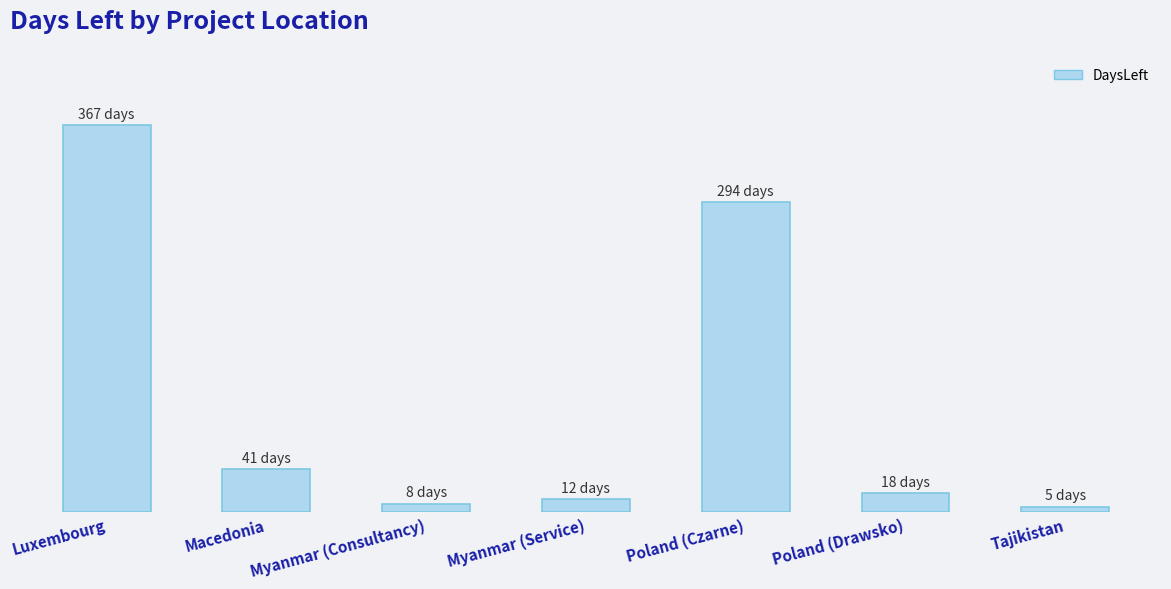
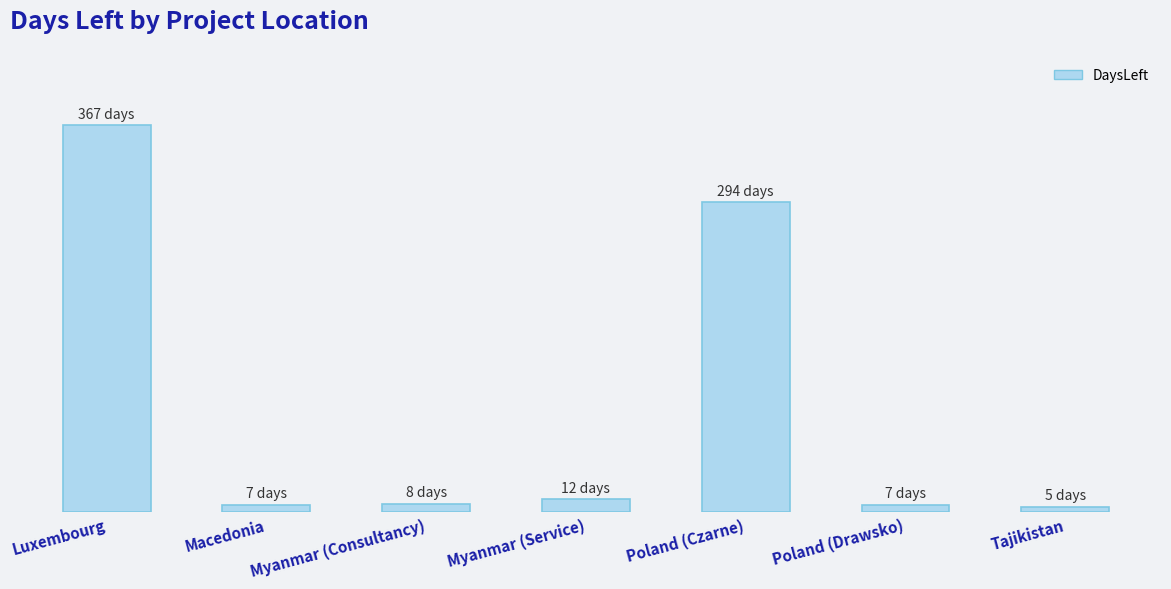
  {
    "Luxembourg": 367,
-   "Macedonia": 41,
+   "Macedonia": 7,
    "Myanmar (Consultancy)": 8,
    "Myanmar (Service)": 12,
    "Poland (Czarne)": 294,
-   "Poland (Drawsko)": 18,
+   "Poland (Drawsko)": 7,
    "Tajikistan": 5
  }
